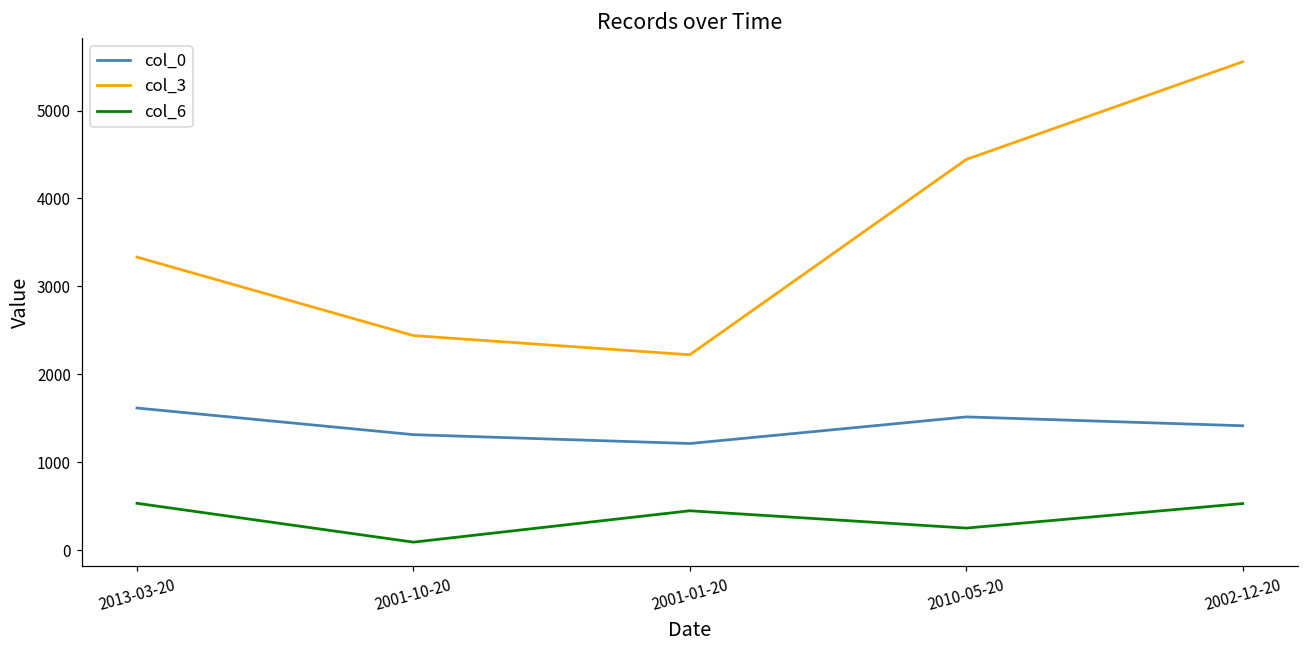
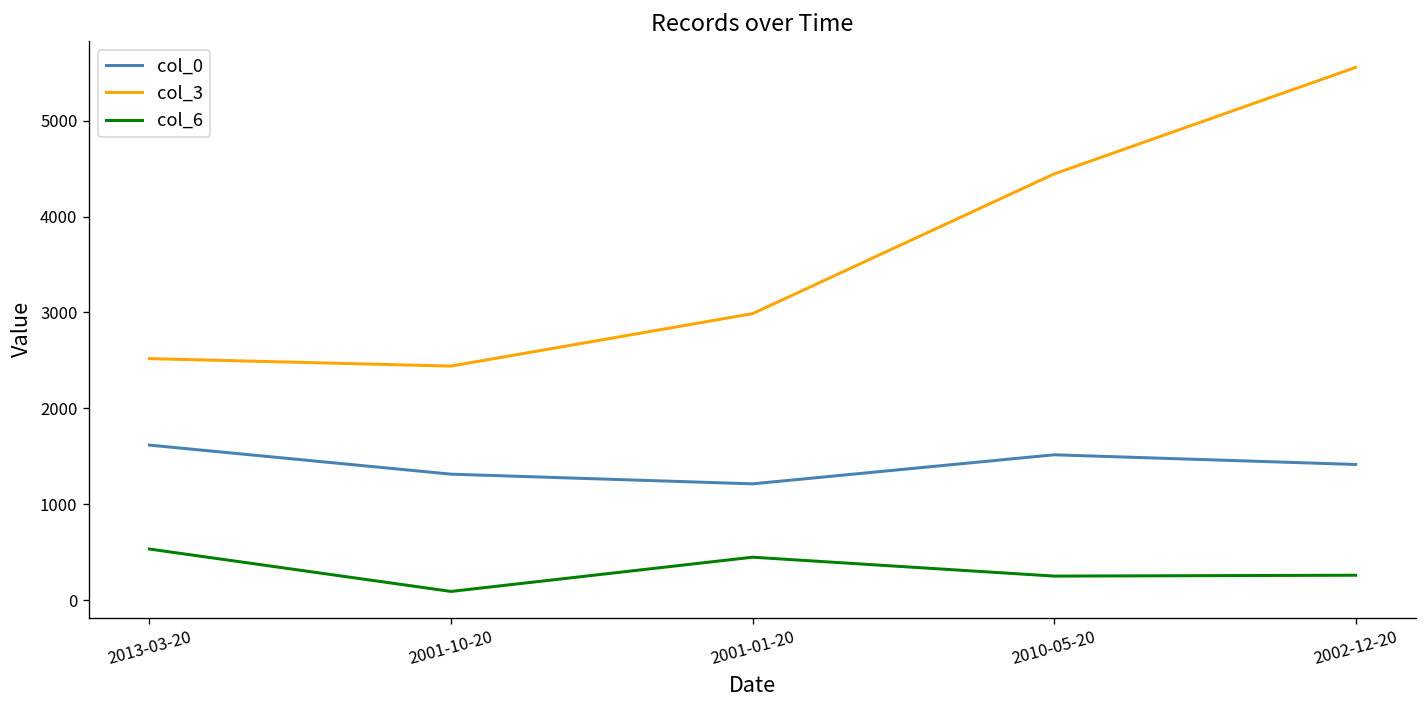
  {
    "col_0": {
      "2013-03-20": 1600,
      "2001-10-20": 1300,
      "2001-01-20": 1200,
      "2010-05-20": 1500,
      "2002-12-20": 1400
    },
    "col_3": {
-     "2013-03-20": 3300,
+     "2013-03-20": 2500,
      "2001-10-20": 2400,
-     "2001-01-20": 2200,
+     "2001-01-20": 3000,
      "2010-05-20": 4400,
      "2002-12-20": 5600
    },
    "col_6": {
      "2013-03-20": 500,
      "2001-10-20": 100,
      "2001-01-20": 400,
      "2010-05-20": 300,
-     "2002-12-20": 500
+     "2002-12-20": 300
    }
  }
